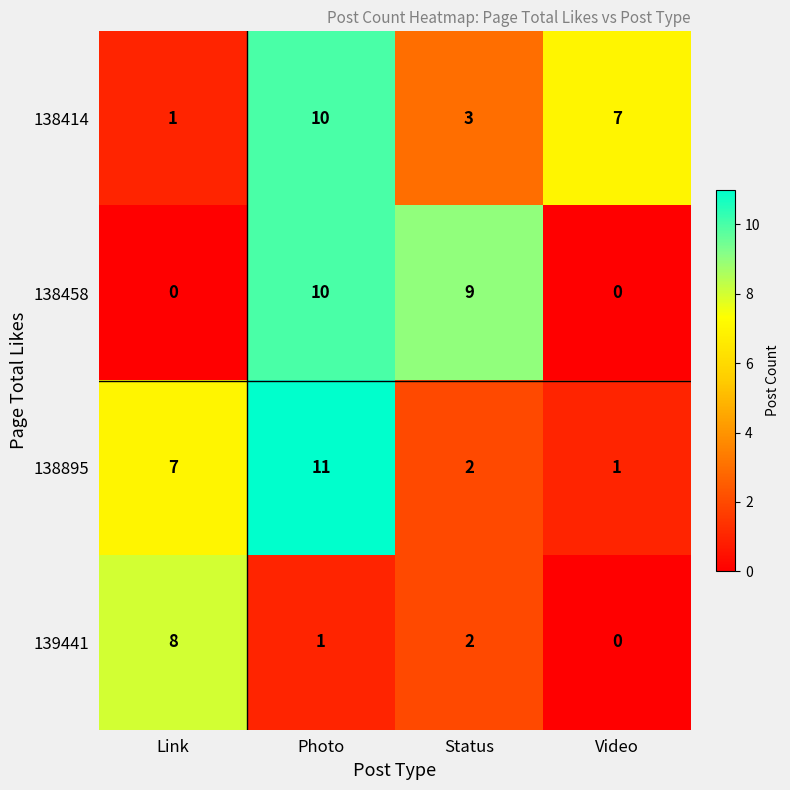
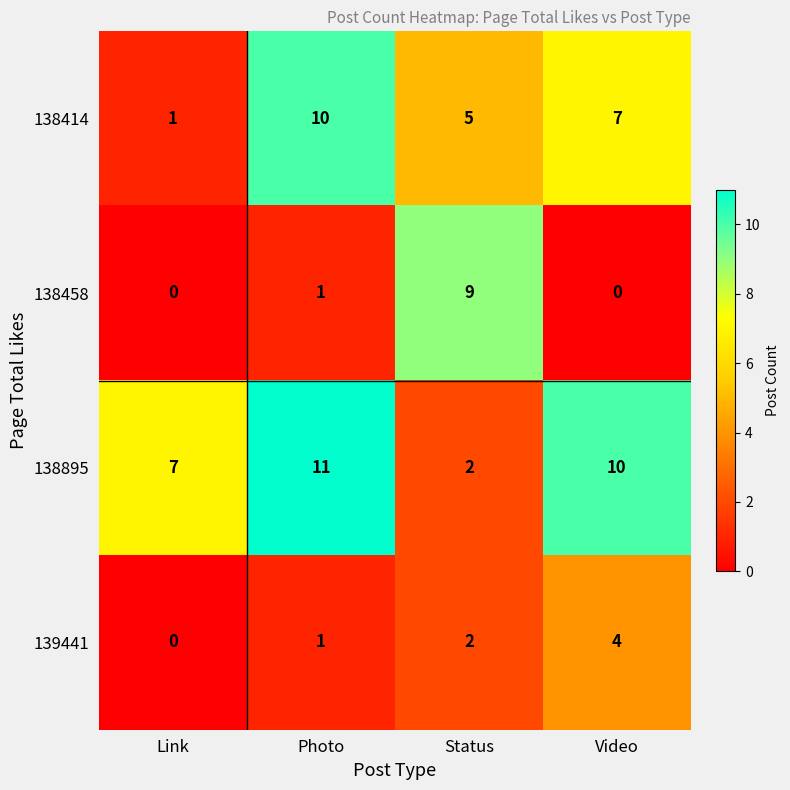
  {
    "138414": {
      "Link": 1,
      "Photo": 10,
-     "Status": 3,
+     "Status": 5,
      "Video": 7
    },
    "138458": {
      "Link": 0,
-     "Photo": 10,
+     "Photo": 1,
      "Status": 9,
      "Video": 0
    },
    "138895": {
      "Link": 7,
      "Photo": 11,
      "Status": 2,
-     "Video": 1
+     "Video": 10
    },
    "139441": {
-     "Link": 8,
+     "Link": 0,
      "Photo": 1,
      "Status": 2,
-     "Video": 0
+     "Video": 4
    }
  }
